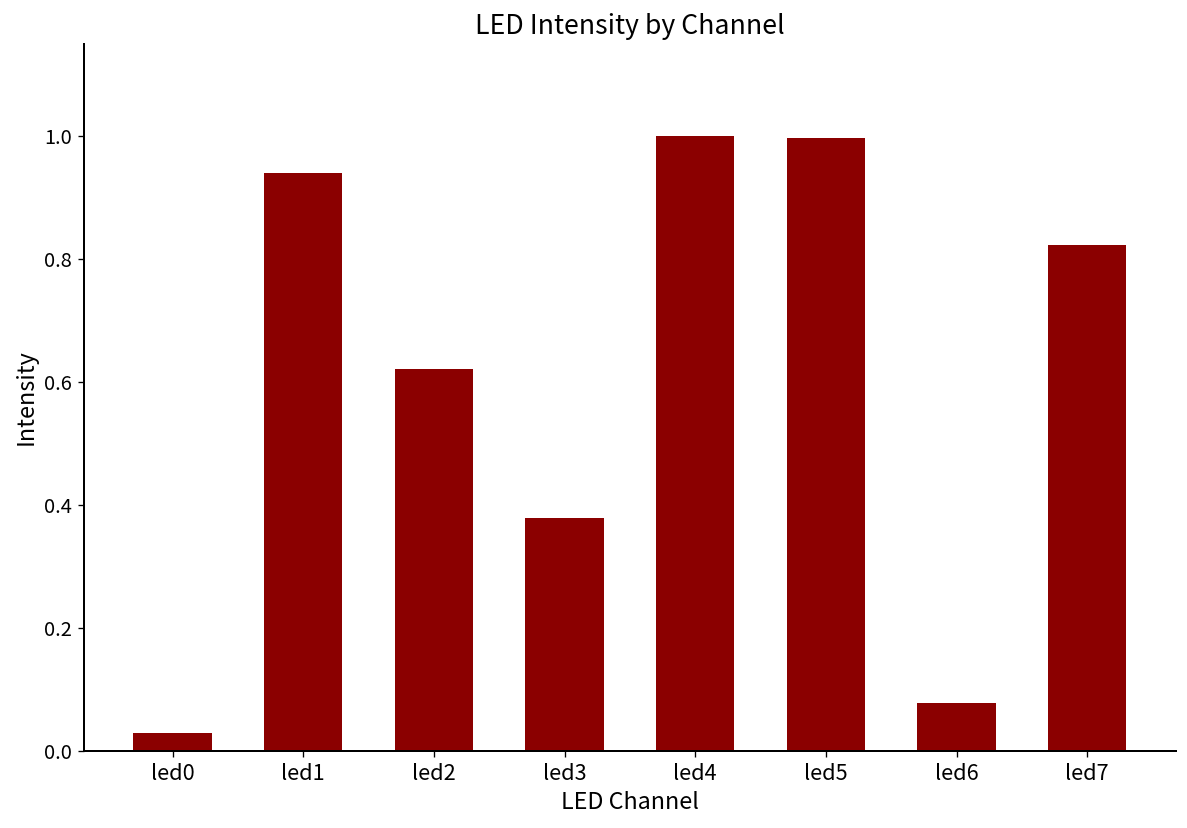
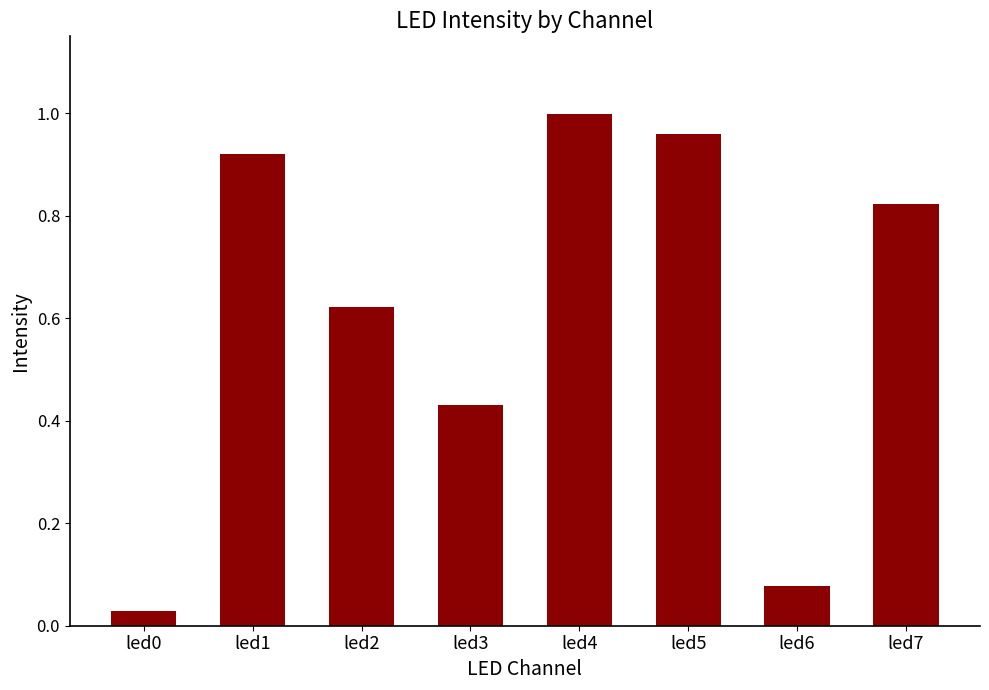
  {
    "led0": 0.03,
-   "led1": 0.94,
+   "led1": 0.92,
    "led2": 0.62,
-   "led3": 0.38,
+   "led3": 0.43,
    "led4": 1.00,
-   "led5": 1.00,
+   "led5": 0.96,
    "led6": 0.08,
    "led7": 0.82
  }
